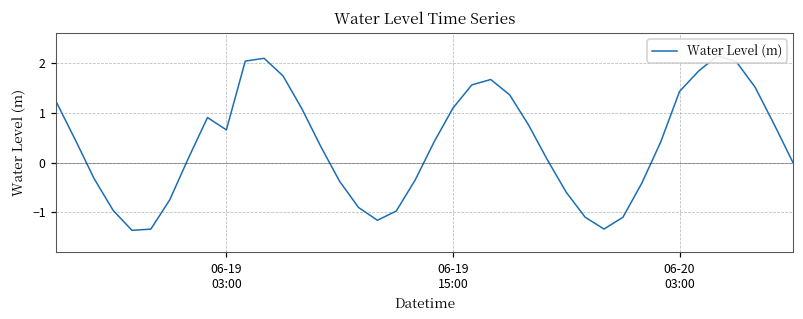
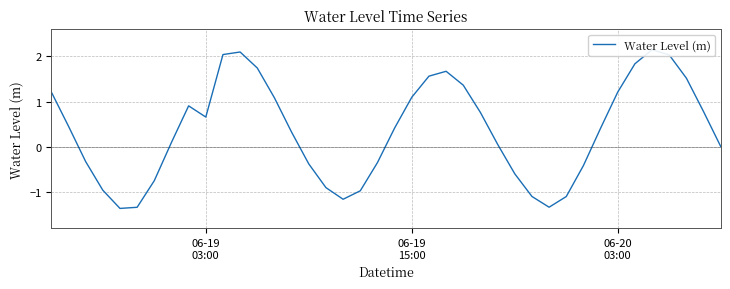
  {
    "06-19 03:00": 0.7,
    "06-19 15:00": 1.1,
-   "06-20 03:00": 1.4
+   "06-20 03:00": 1.2
  }
